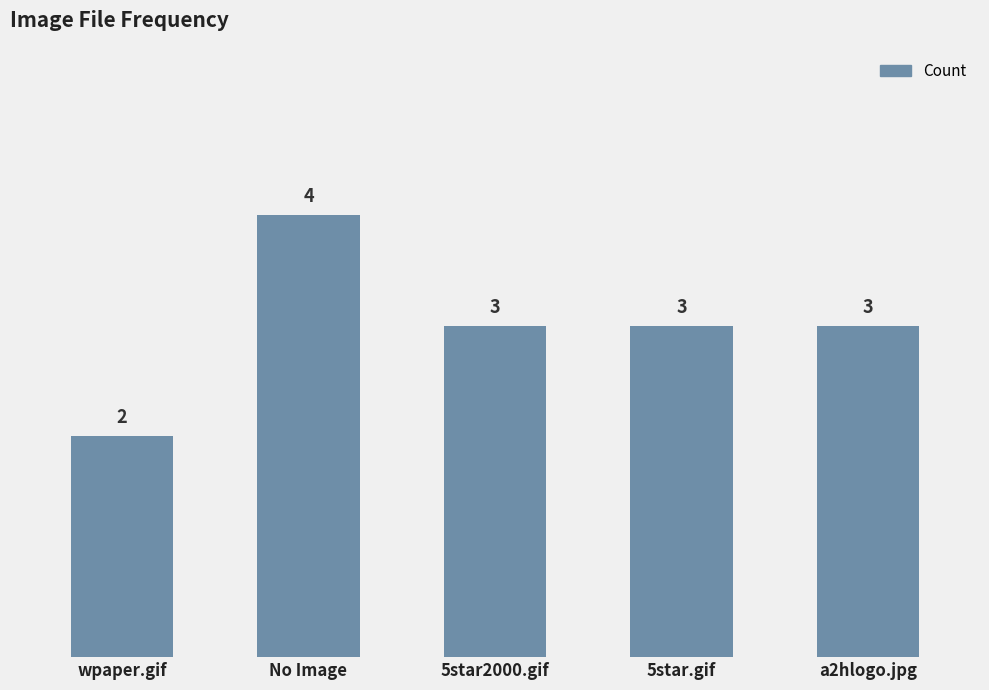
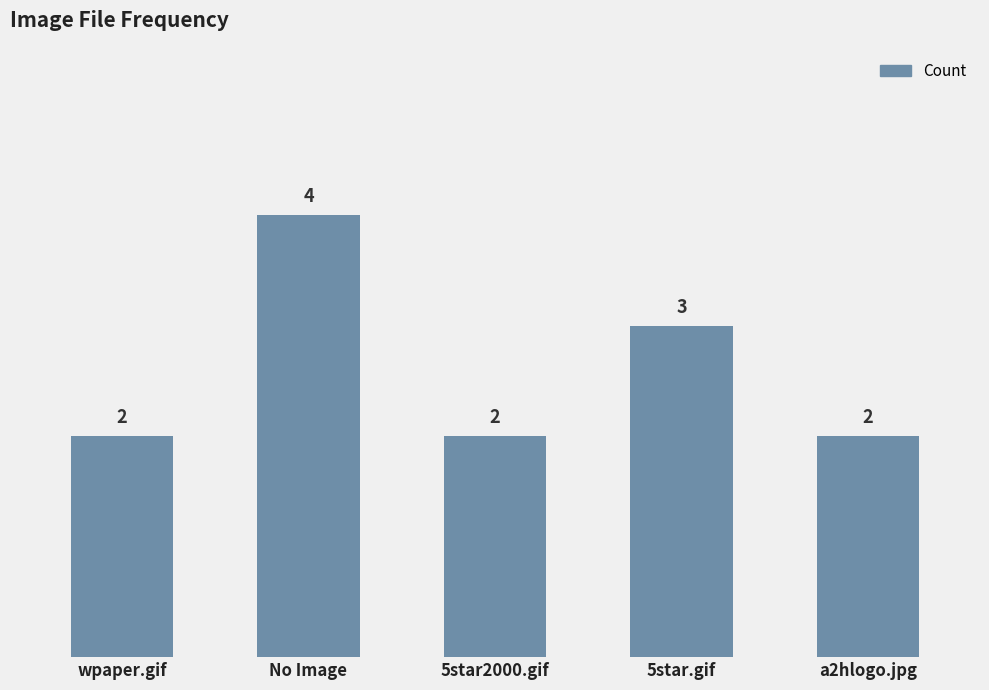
  {
    "wpaper.gif": 2,
    "No Image": 4,
-   "5star2000.gif": 3,
+   "5star2000.gif": 2,
    "5star.gif": 3,
-   "a2hlogo.jpg": 3
+   "a2hlogo.jpg": 2
  }
